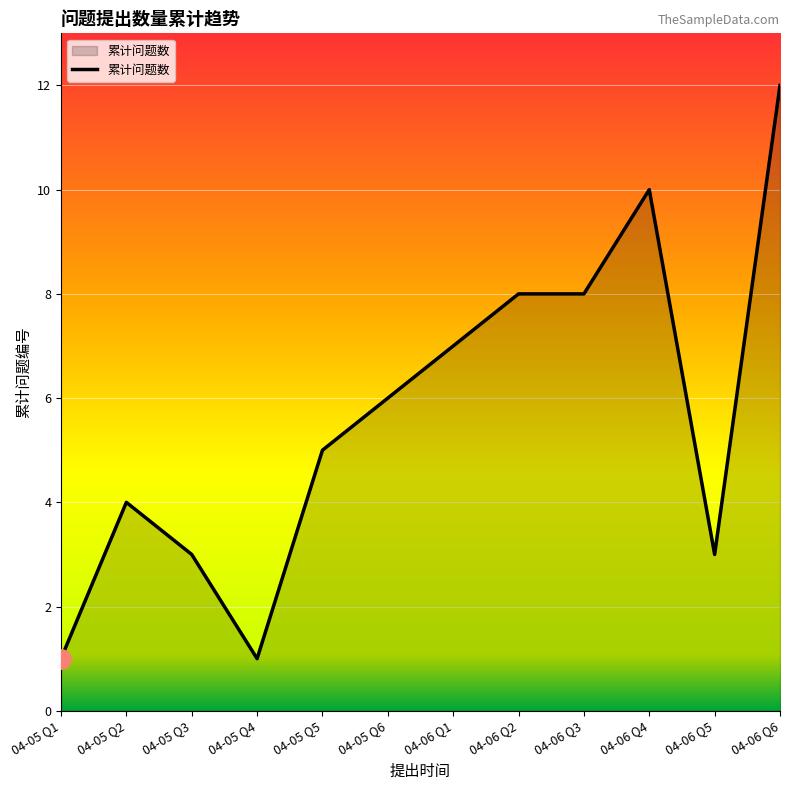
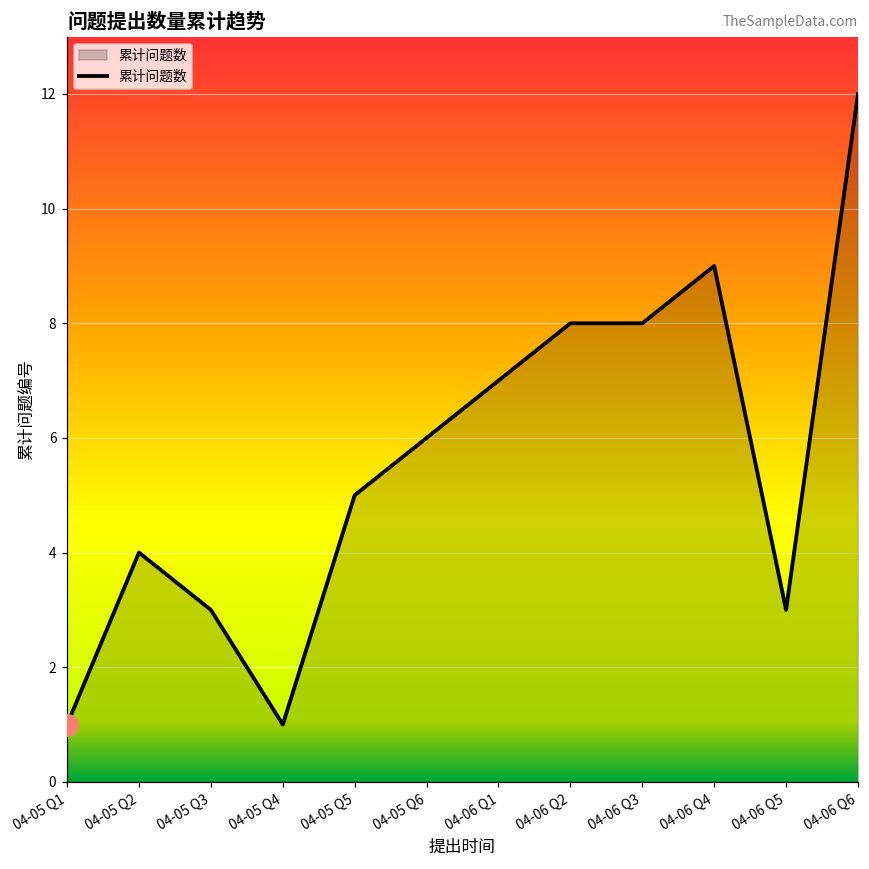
  {
    "累计问题数": {
      "04-05 Q2": 4,
      "04-05 Q3": 3,
      "04-05 Q4": 1,
      "04-05 Q5": 5,
      "04-05 Q6": 6,
      "04-06 Q1": 7,
      "04-06 Q2": 8,
      "04-06 Q3": 8,
-     "04-06 Q4": 10,
+     "04-06 Q4": 9,
      "04-06 Q5": 3,
      "04-06 Q6": 12
    }
  }
